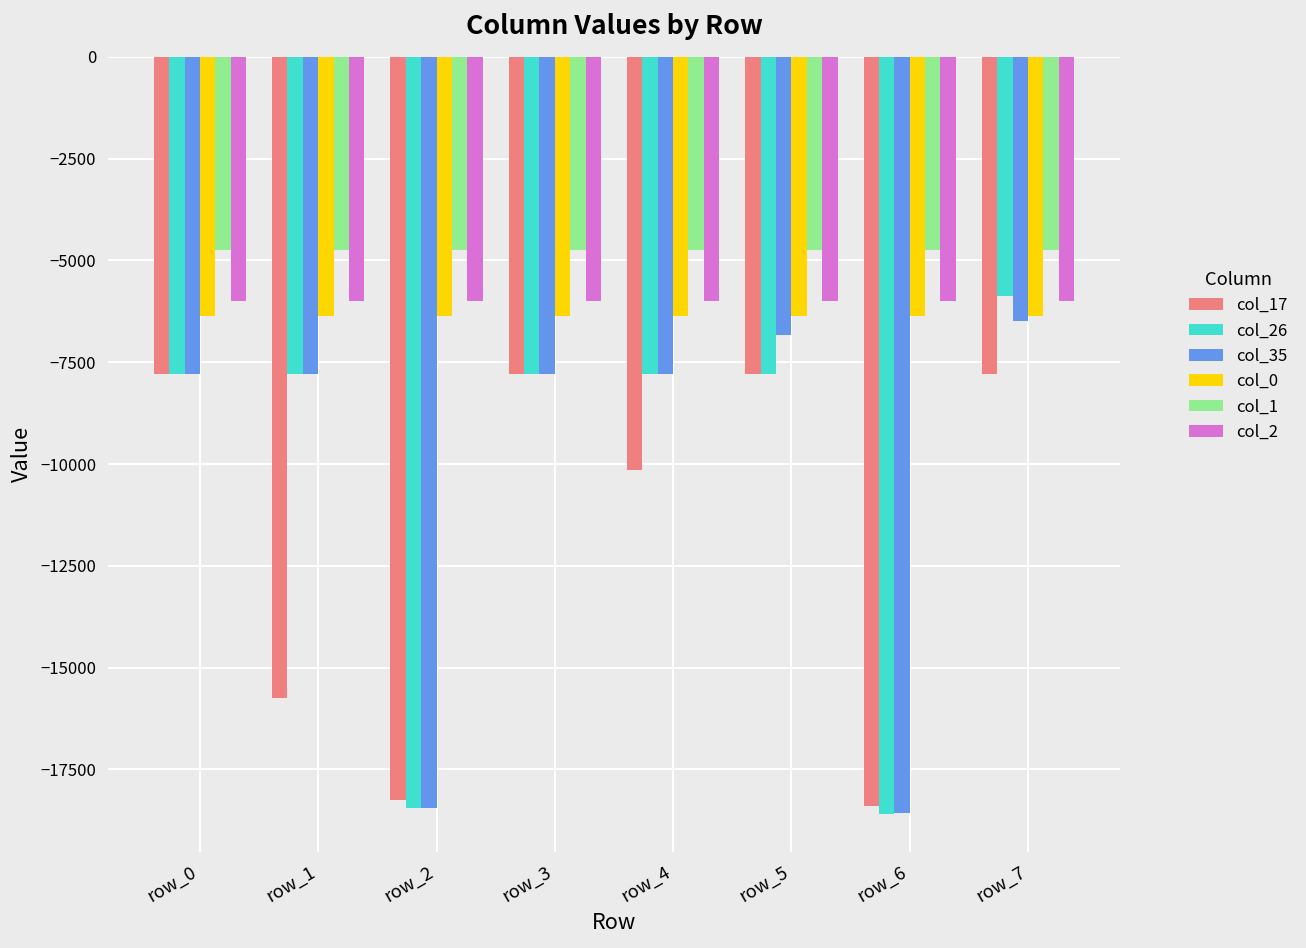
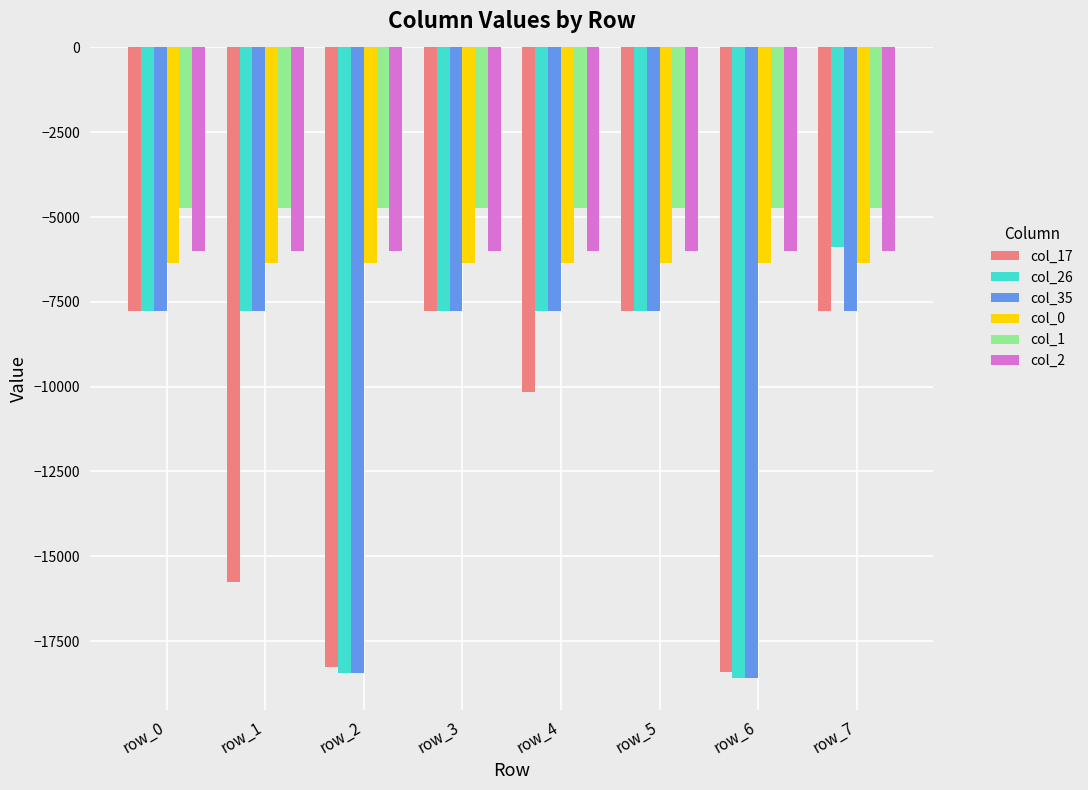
  {
    "col_17": {
      "row_0": -7800,
      "row_1": -15700,
      "row_2": -18300,
      "row_3": -7800,
      "row_4": -10100,
      "row_5": -7800,
      "row_6": -18400,
      "row_7": -7800
    },
    "col_26": {
      "row_0": -7800,
      "row_1": -7800,
      "row_2": -18400,
      "row_3": -7800,
      "row_4": -7800,
      "row_5": -7800,
      "row_6": -18600,
      "row_7": -5900
    },
    "col_35": {
      "row_0": -7800,
      "row_1": -7800,
      "row_2": -18400,
      "row_3": -7800,
      "row_4": -7800,
-     "row_5": -6800,
+     "row_5": -7800,
      "row_6": -18600,
-     "row_7": -6500
+     "row_7": -7800
    },
    "col_0": {
      "row_0": -6400,
      "row_1": -6400,
      "row_2": -6400,
      "row_3": -6400,
      "row_4": -6400,
      "row_5": -6400,
      "row_6": -6400,
      "row_7": -6400
    },
    "col_1": {
      "row_0": -4700,
      "row_1": -4700,
      "row_2": -4700,
      "row_3": -4700,
      "row_4": -4700,
      "row_5": -4700,
      "row_6": -4700,
      "row_7": -4700
    },
    "col_2": {
      "row_0": -6000,
      "row_1": -6000,
      "row_2": -6000,
      "row_3": -6000,
      "row_4": -6000,
      "row_5": -6000,
      "row_6": -6000,
      "row_7": -6000
    }
  }
